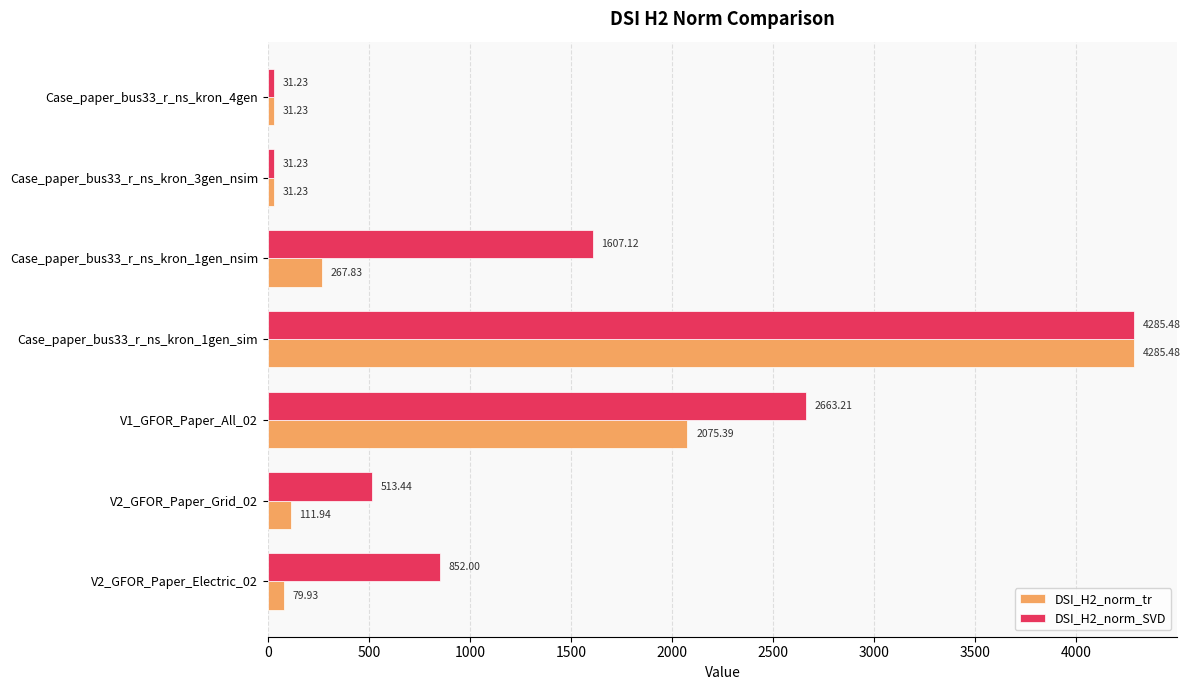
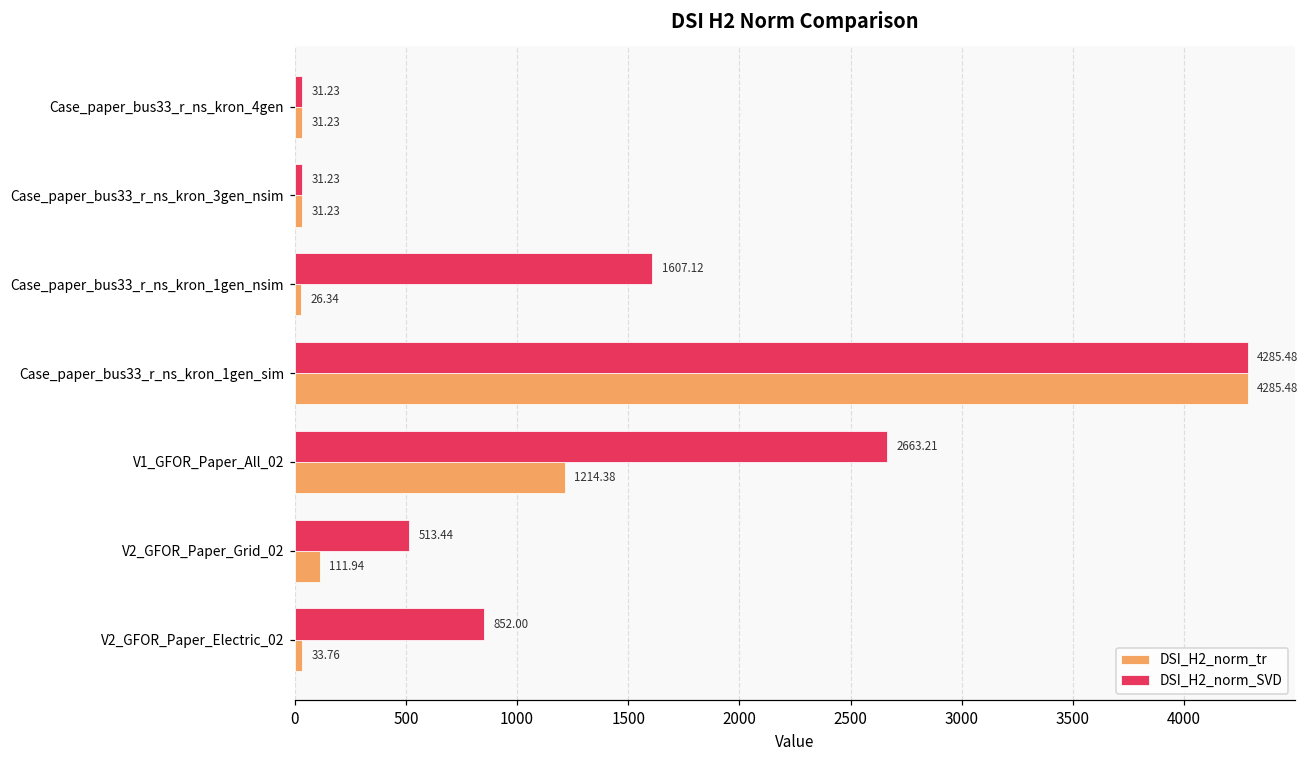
  {
    "DSI_H2_norm_tr": {
      "Case_paper_bus33_r_ns_kron_4gen": 31.23,
      "Case_paper_bus33_r_ns_kron_3gen_nsim": 31.23,
-     "Case_paper_bus33_r_ns_kron_1gen_nsim": 267.83,
+     "Case_paper_bus33_r_ns_kron_1gen_nsim": 26.34,
      "Case_paper_bus33_r_ns_kron_1gen_sim": 4285.48,
-     "V1_GFOR_Paper_All_02": 2075.39,
+     "V1_GFOR_Paper_All_02": 1214.38,
      "V2_GFOR_Paper_Grid_02": 111.94,
-     "V2_GFOR_Paper_Electric_02": 79.93
+     "V2_GFOR_Paper_Electric_02": 33.76
    },
    "DSI_H2_norm_SVD": {
      "Case_paper_bus33_r_ns_kron_4gen": 31.23,
      "Case_paper_bus33_r_ns_kron_3gen_nsim": 31.23,
      "Case_paper_bus33_r_ns_kron_1gen_nsim": 1607.12,
      "Case_paper_bus33_r_ns_kron_1gen_sim": 4285.48,
      "V1_GFOR_Paper_All_02": 2663.21,
      "V2_GFOR_Paper_Grid_02": 513.44,
      "V2_GFOR_Paper_Electric_02": 852.00
    }
  }
